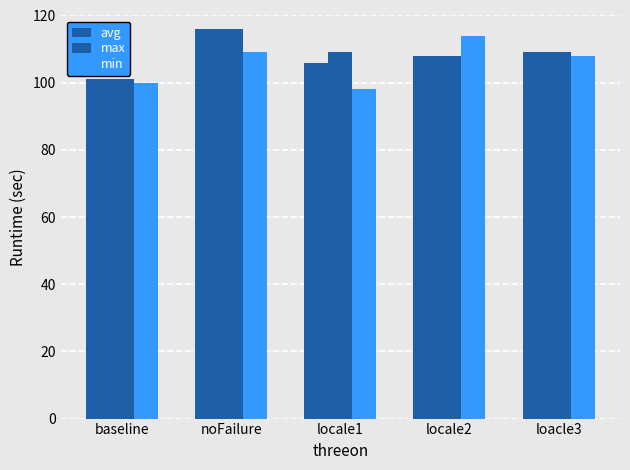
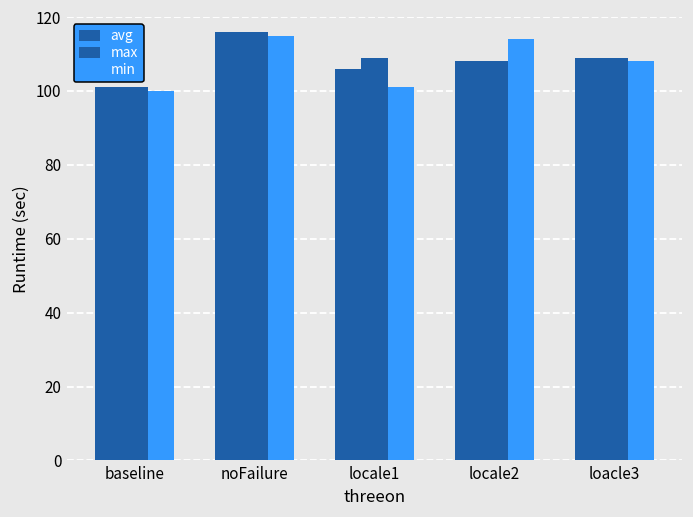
  {
    "min": {
      "baseline": 100,
-     "noFailure": 109,
-     "locale1": 98,
+     "noFailure": 115,
+     "locale1": 101,
      "locale2": 114,
      "loacle3": 108
    }
  }
